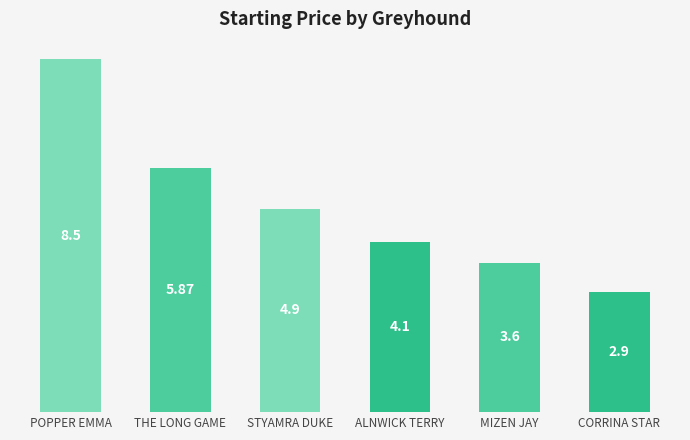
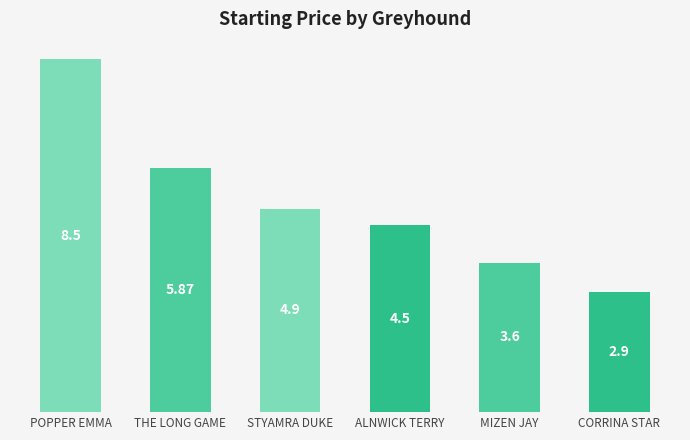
  {
    "POPPER EMMA": 8.5,
    "THE LONG GAME": 5.87,
    "STYAMRA DUKE": 4.9,
-   "ALNWICK TERRY": 4.1,
+   "ALNWICK TERRY": 4.5,
    "MIZEN JAY": 3.6,
    "CORRINA STAR": 2.9
  }
